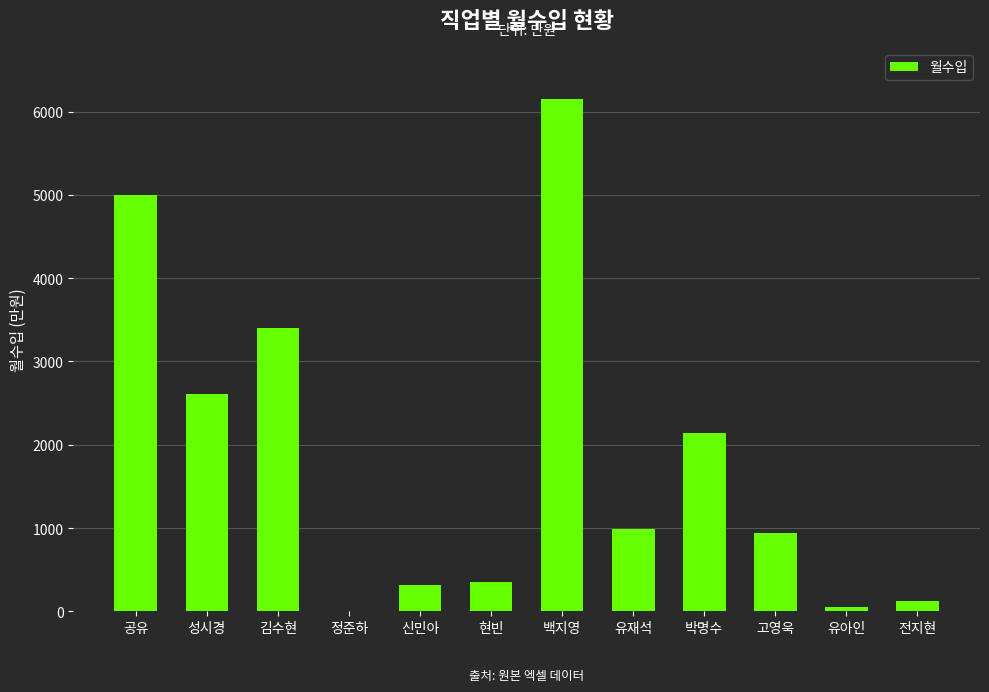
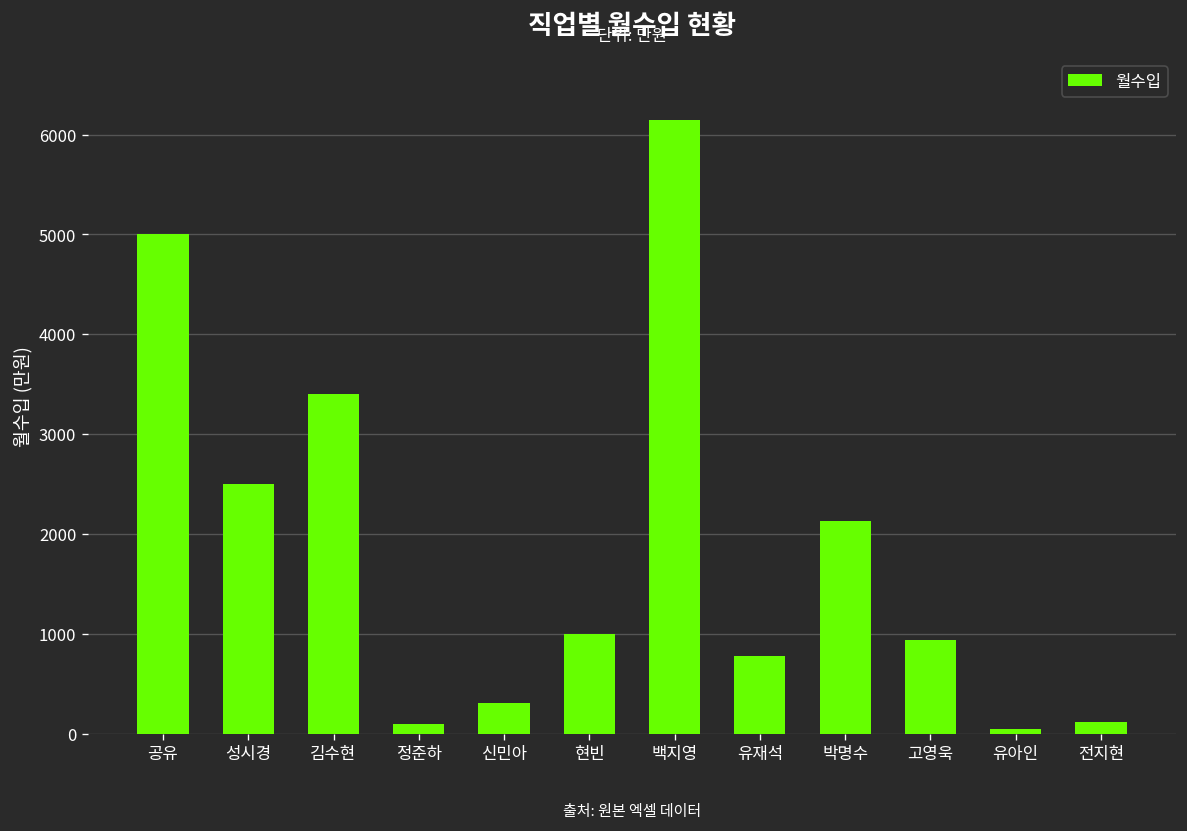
  {
    "공유": 5000,
-   "성시경": 2600,
+   "성시경": 2500,
    "김수현": 3400,
-   "정준하": 0,
+   "정준하": 100,
    "신민아": 300,
-   "현빈": 300,
+   "현빈": 1000,
    "백지영": 6200,
-   "유재석": 1000,
+   "유재석": 800,
    "박명수": 2100,
    "고영욱": 900,
    "유아인": 0,
    "전지현": 100
  }
